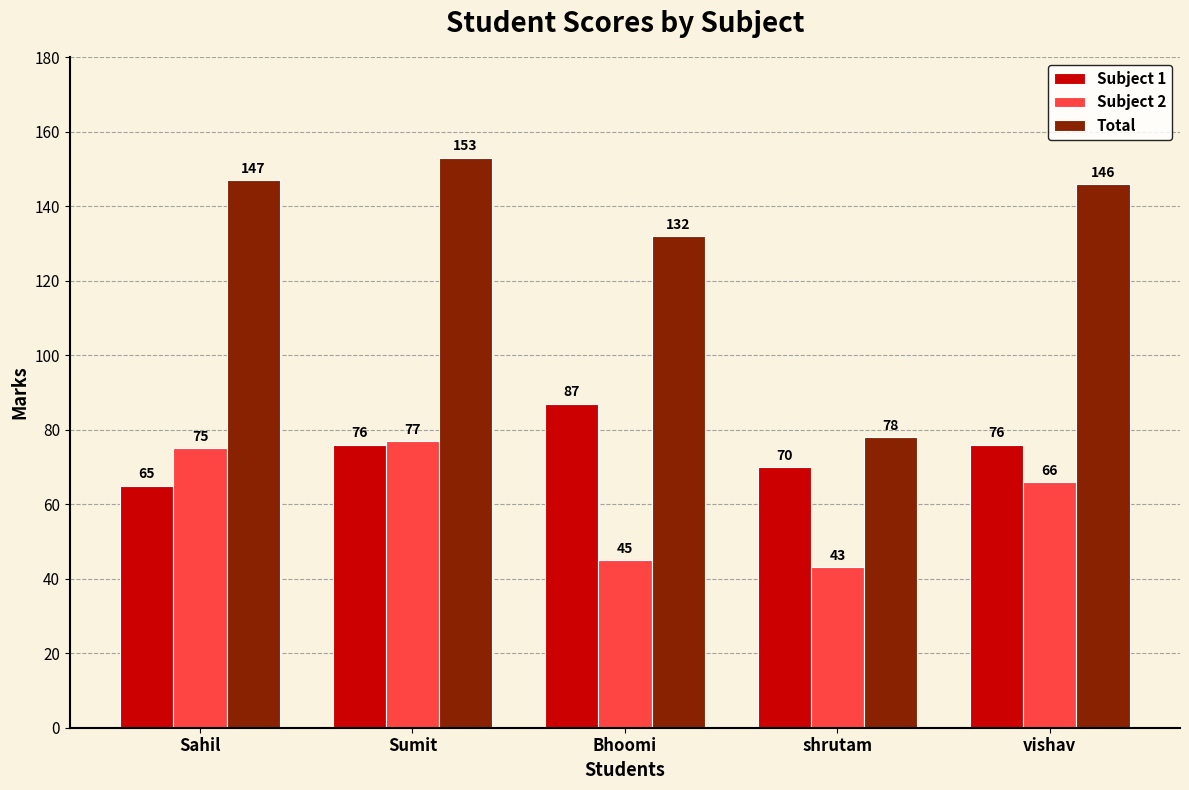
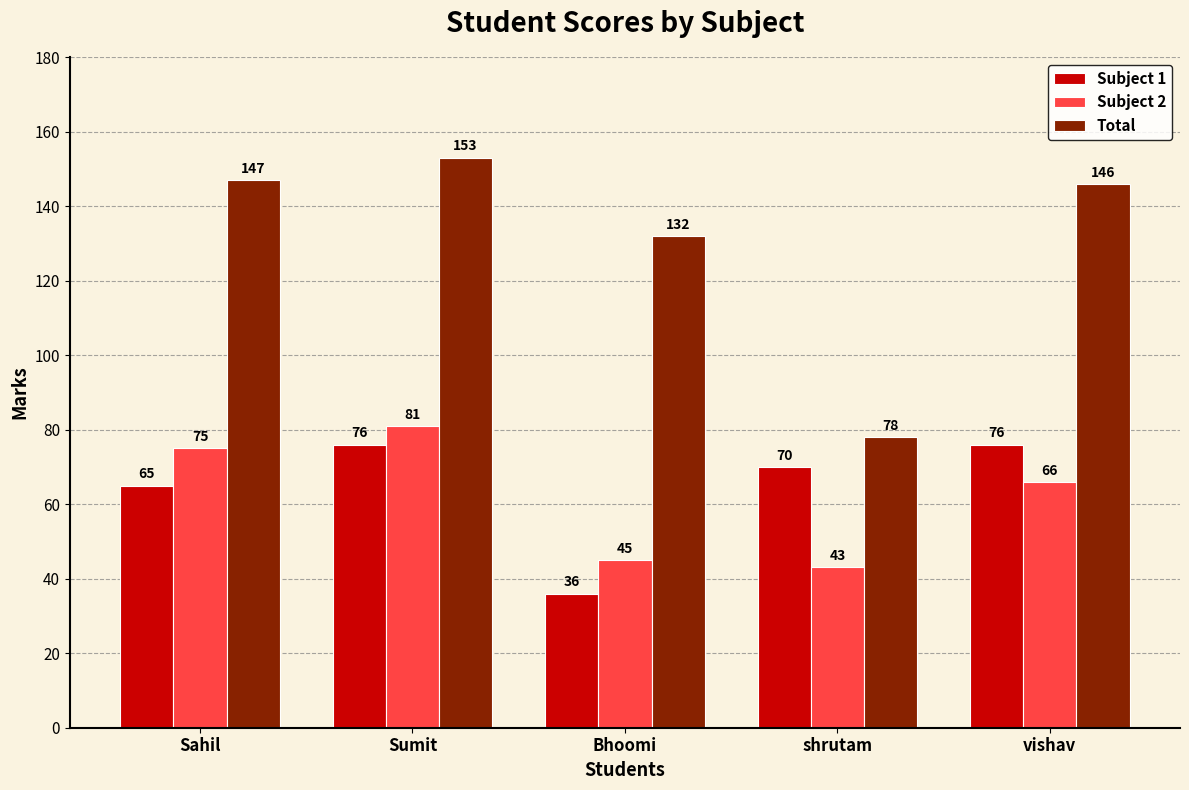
  {
    "Subject 1": {
      "Sahil": 65,
      "Sumit": 76,
-     "Bhoomi": 87,
+     "Bhoomi": 36,
      "shrutam": 70,
      "vishav": 76
    },
    "Subject 2": {
      "Sahil": 75,
-     "Sumit": 77,
+     "Sumit": 81,
      "Bhoomi": 45,
      "shrutam": 43,
      "vishav": 66
    },
    "Total": {
      "Sahil": 147,
      "Sumit": 153,
      "Bhoomi": 132,
      "shrutam": 78,
      "vishav": 146
    }
  }
